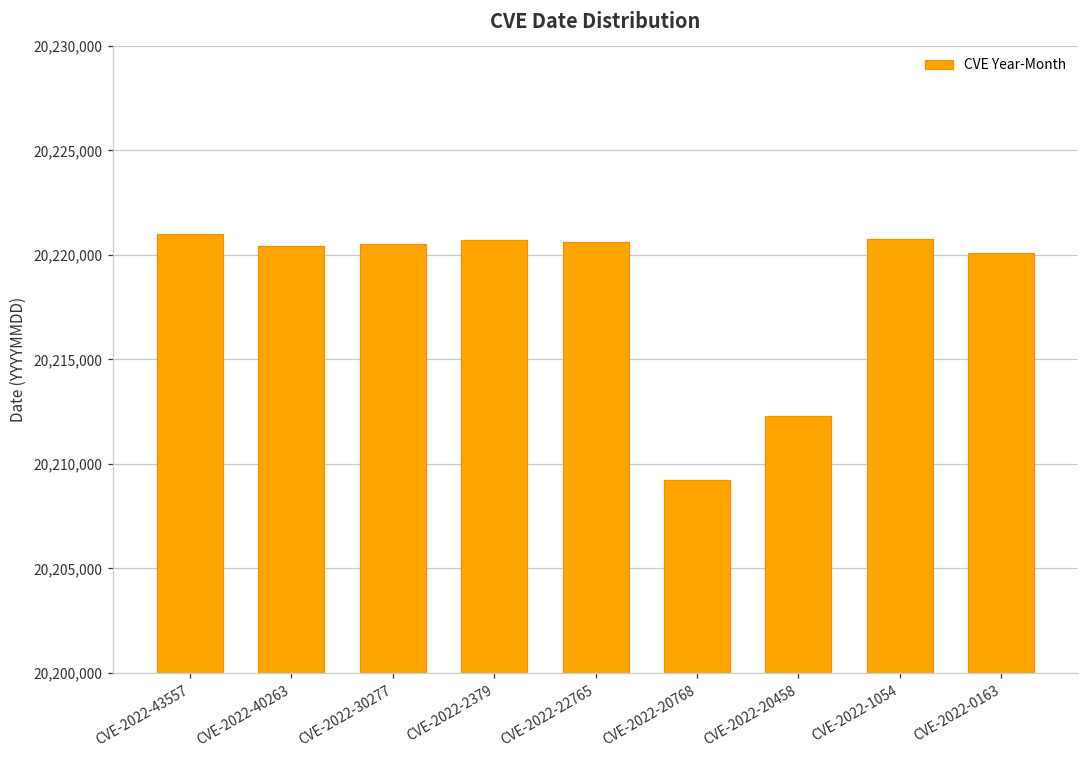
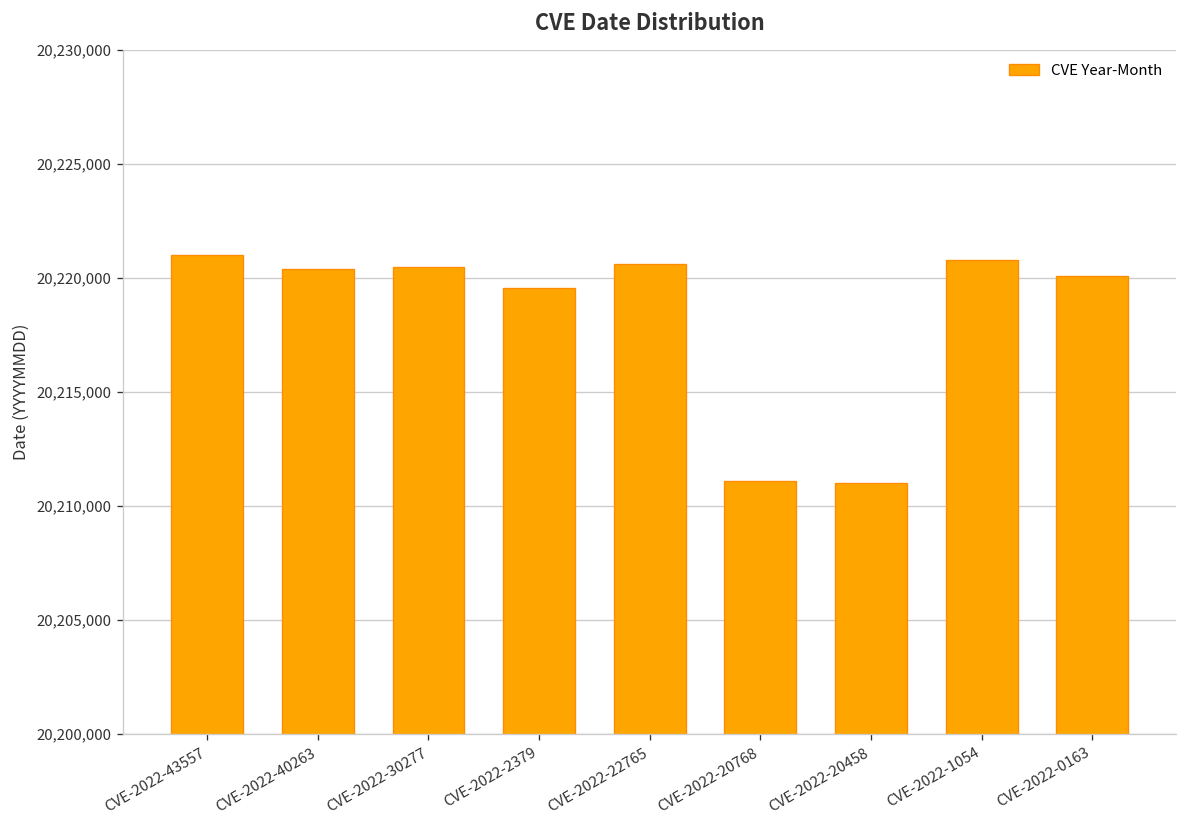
  {
    "CVE-2022-43557": "20,221,000",
    "CVE-2022-40263": "20,220,400",
    "CVE-2022-30277": "20,220,500",
-   "CVE-2022-2379": "20,220,700",
+   "CVE-2022-2379": "20,219,600",
    "CVE-2022-22765": "20,220,600",
-   "CVE-2022-20768": "20,209,200",
-   "CVE-2022-20458": "20,212,300",
+   "CVE-2022-20768": "20,211,100",
+   "CVE-2022-20458": "20,211,000",
    "CVE-2022-1054": "20,220,800",
    "CVE-2022-0163": "20,220,100"
  }
